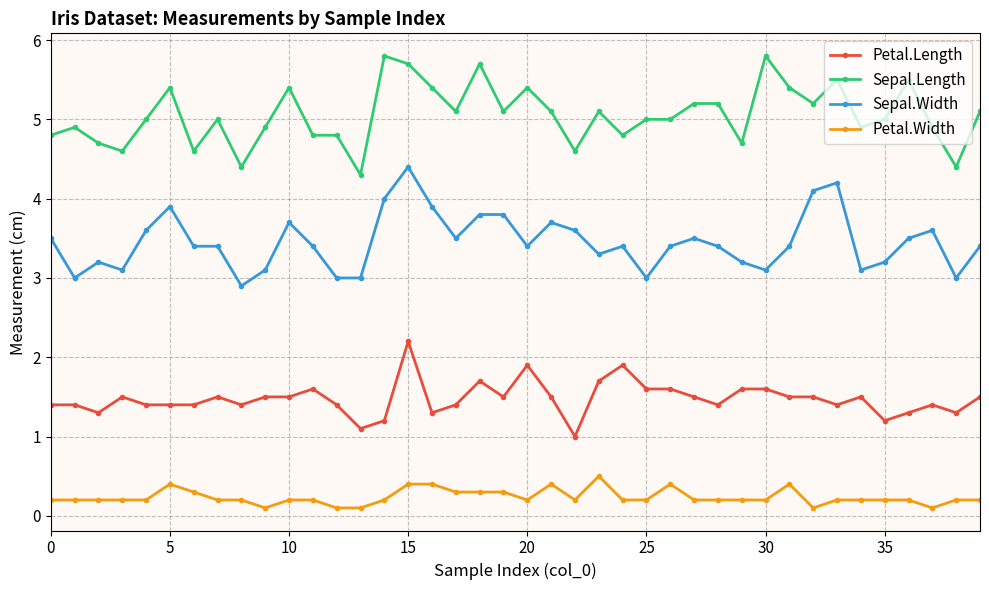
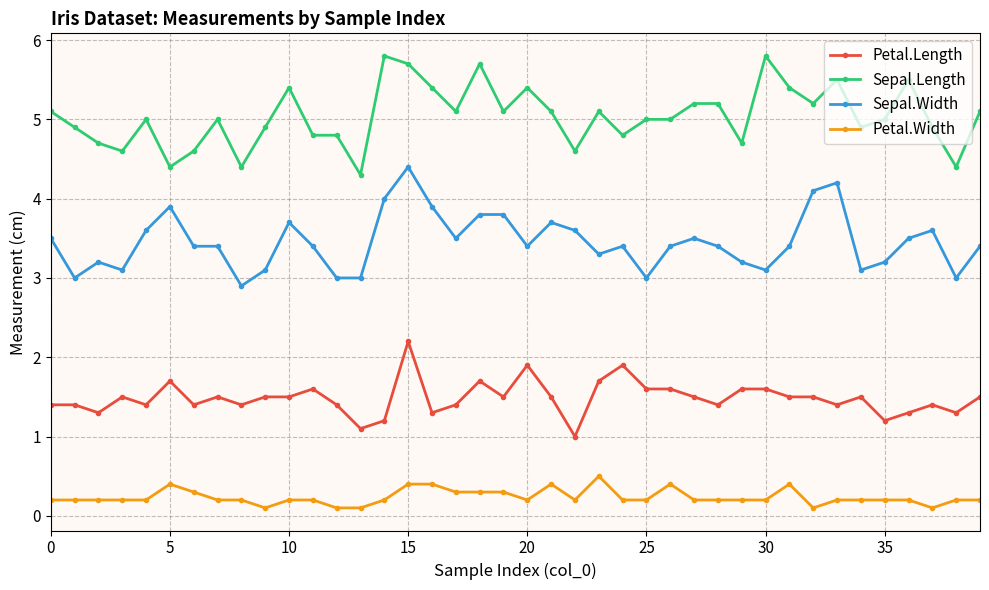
  {
    "Petal.Length": {
      "0": 1.4,
-     "5": 1.4,
+     "5": 1.7,
      "10": 1.5,
      "15": 2.2,
      "20": 1.9,
      "25": 1.6,
      "30": 1.6,
      "35": 1.2
    },
    "Sepal.Length": {
-     "0": 4.8,
-     "5": 5.4,
+     "0": 5.1,
+     "5": 4.4,
      "10": 5.4,
      "15": 5.7,
      "20": 5.4,
      "25": 5.0,
      "30": 5.8
    },
    "Sepal.Width": {
      "0": 3.5,
      "5": 3.9,
      "10": 3.7,
      "15": 4.4,
      "20": 3.4,
      "25": 3.0,
      "30": 3.1,
      "35": 3.2
    },
    "Petal.Width": {
      "0": 0.2,
      "5": 0.4,
      "10": 0.2,
      "15": 0.4,
      "20": 0.2,
      "25": 0.2,
      "30": 0.2,
      "35": 0.2
    }
  }
